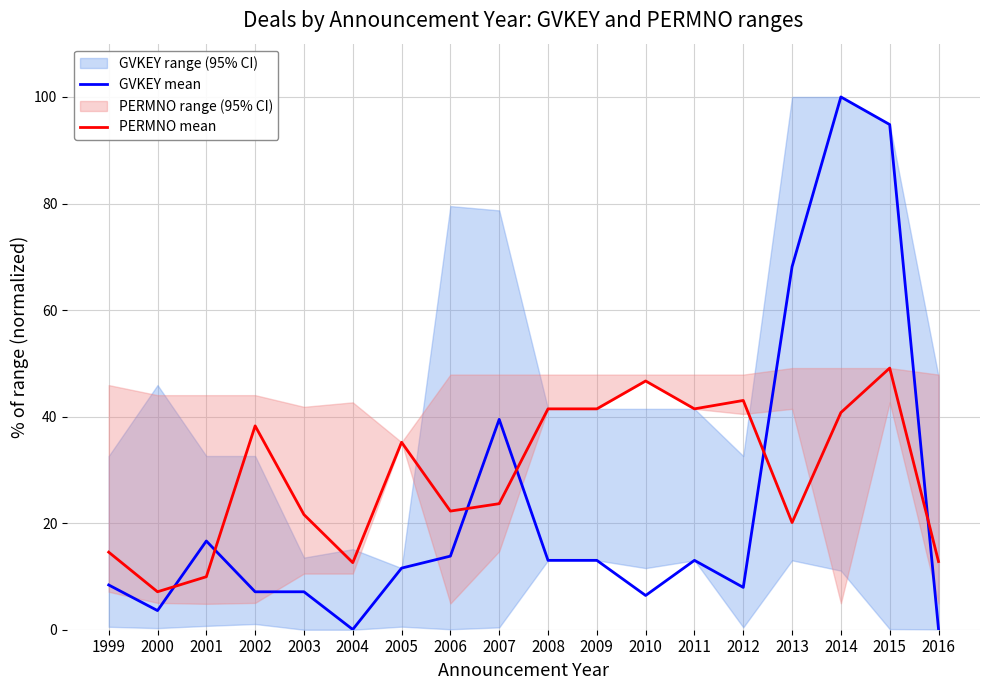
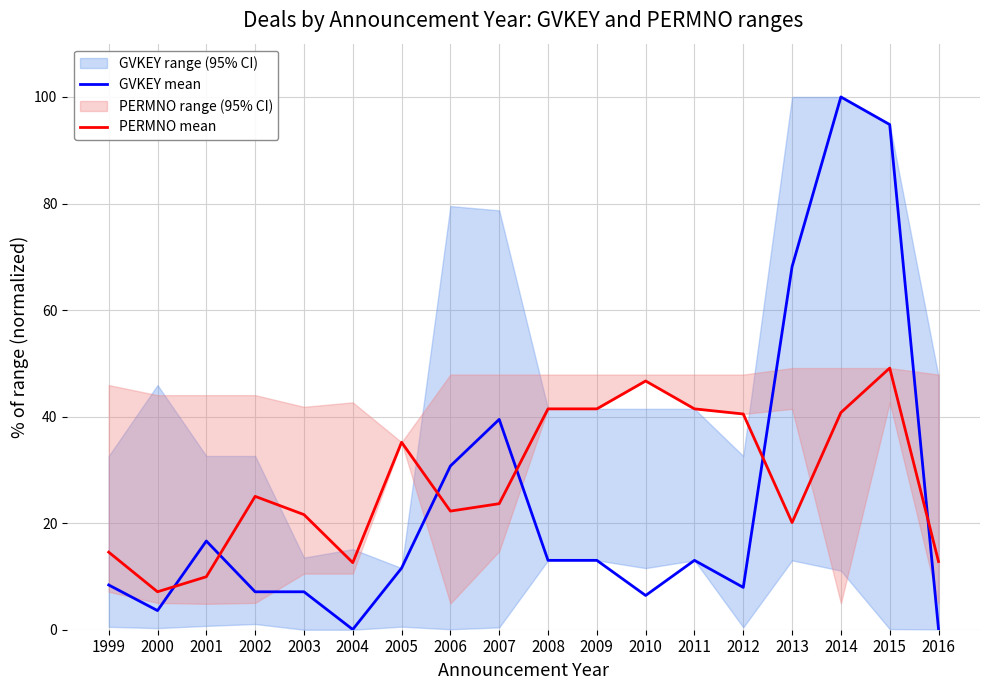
  {
    "GVKEY mean": {
      "1999": 8,
      "2000": 4,
      "2001": 17,
      "2002": 7,
      "2003": 7,
      "2004": 0,
-     "2006": 14,
+     "2006": 31,
      "2007": 39,
      "2008": 13,
      "2009": 13,
      "2010": 6,
      "2011": 13,
      "2012": 8,
      "2013": 68,
      "2016": 0
    },
    "GVKEY range (95% CI)": {
      "2003": 14,
      "2004": 15
    },
    "PERMNO mean": {
      "1999": 15,
      "2000": 7,
      "2001": 10,
-     "2002": 38,
+     "2002": 25,
      "2003": 22,
      "2004": 13,
      "2006": 22,
      "2007": 24,
      "2010": 47,
-     "2012": 43,
+     "2012": 40,
      "2013": 20,
      "2014": 41,
      "2016": 13
    },
    "PERMNO range (95% CI)": {
      "2008": 6,
      "2009": 6,
      "2011": 6
    }
  }
